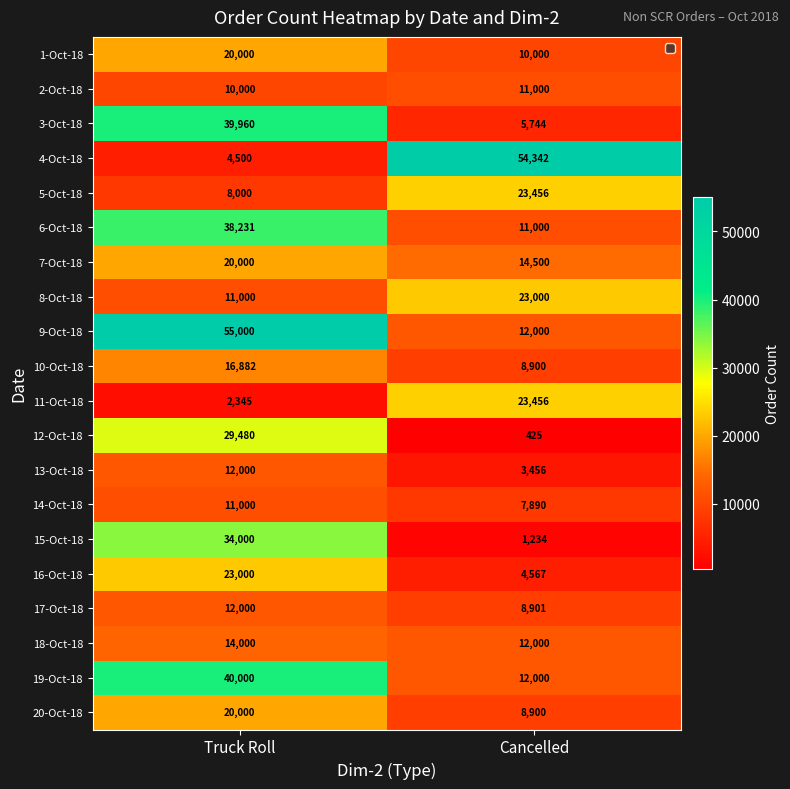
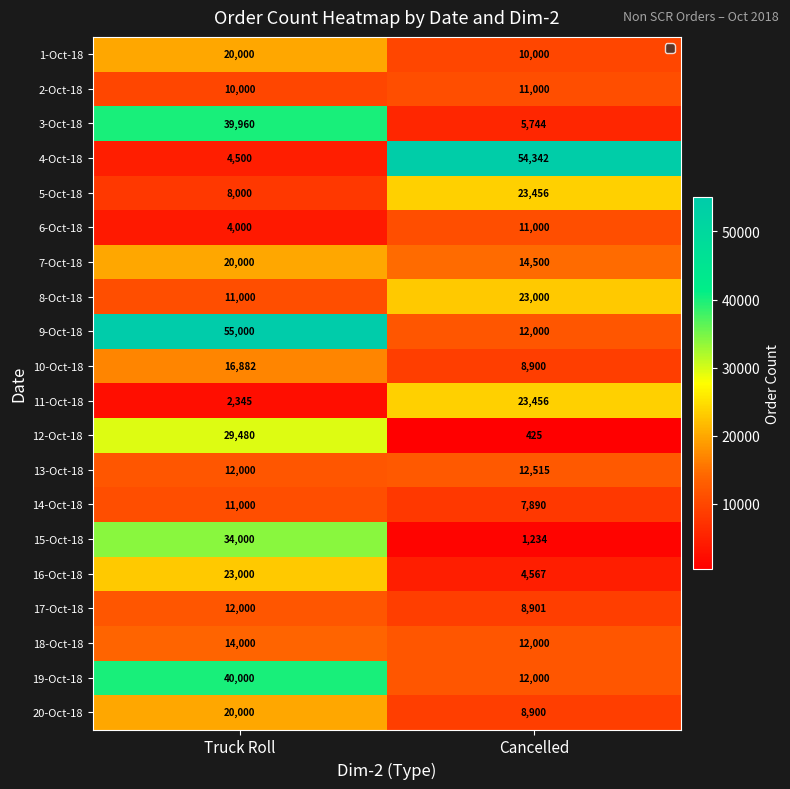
  {
    "1-Oct-18": {
      "Truck Roll": "20,000",
      "Cancelled": "10,000"
    },
    "2-Oct-18": {
      "Truck Roll": "10,000",
      "Cancelled": "11,000"
    },
    "3-Oct-18": {
      "Truck Roll": "39,960",
      "Cancelled": "5,744"
    },
    "4-Oct-18": {
      "Truck Roll": "4,500",
      "Cancelled": "54,342"
    },
    "5-Oct-18": {
      "Truck Roll": "8,000",
      "Cancelled": "23,456"
    },
    "6-Oct-18": {
-     "Truck Roll": "38,231",
+     "Truck Roll": "4,000",
      "Cancelled": "11,000"
    },
    "7-Oct-18": {
      "Truck Roll": "20,000",
      "Cancelled": "14,500"
    },
    "8-Oct-18": {
      "Truck Roll": "11,000",
      "Cancelled": "23,000"
    },
    "9-Oct-18": {
      "Truck Roll": "55,000",
      "Cancelled": "12,000"
    },
    "10-Oct-18": {
      "Truck Roll": "16,882",
      "Cancelled": "8,900"
    },
    "11-Oct-18": {
      "Truck Roll": "2,345",
      "Cancelled": "23,456"
    },
    "12-Oct-18": {
      "Truck Roll": "29,480",
      "Cancelled": "425"
    },
    "13-Oct-18": {
      "Truck Roll": "12,000",
-     "Cancelled": "3,456"
+     "Cancelled": "12,515"
    },
    "14-Oct-18": {
      "Truck Roll": "11,000",
      "Cancelled": "7,890"
    },
    "15-Oct-18": {
      "Truck Roll": "34,000",
      "Cancelled": "1,234"
    },
    "16-Oct-18": {
      "Truck Roll": "23,000",
      "Cancelled": "4,567"
    },
    "17-Oct-18": {
      "Truck Roll": "12,000",
      "Cancelled": "8,901"
    },
    "18-Oct-18": {
      "Truck Roll": "14,000",
      "Cancelled": "12,000"
    },
    "19-Oct-18": {
      "Truck Roll": "40,000",
      "Cancelled": "12,000"
    },
    "20-Oct-18": {
      "Truck Roll": "20,000",
      "Cancelled": "8,900"
    }
  }
